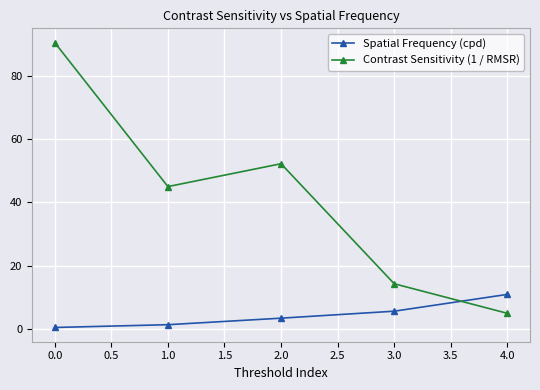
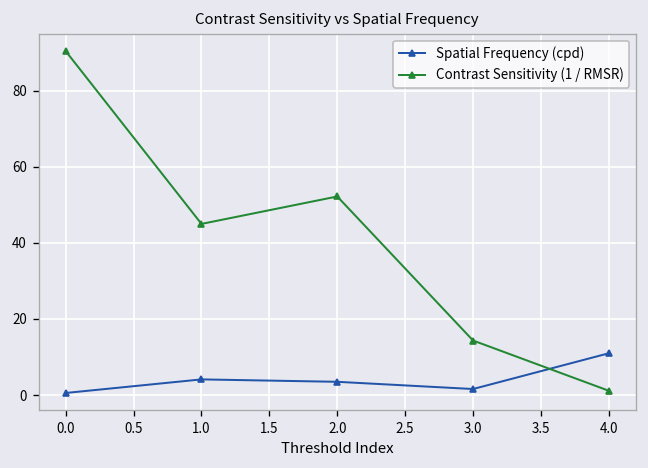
  {
    "Spatial Frequency (cpd)": {
      "0.0": 1,
-     "1.0": 1,
+     "1.0": 4,
      "2.0": 3,
-     "3.0": 6,
+     "3.0": 2,
      "4.0": 11
    },
    "Contrast Sensitivity (1 / RMSR)": {
      "0.0": 90,
      "1.0": 45,
      "2.0": 52,
      "3.0": 14,
-     "4.0": 5
+     "4.0": 1
    }
  }
